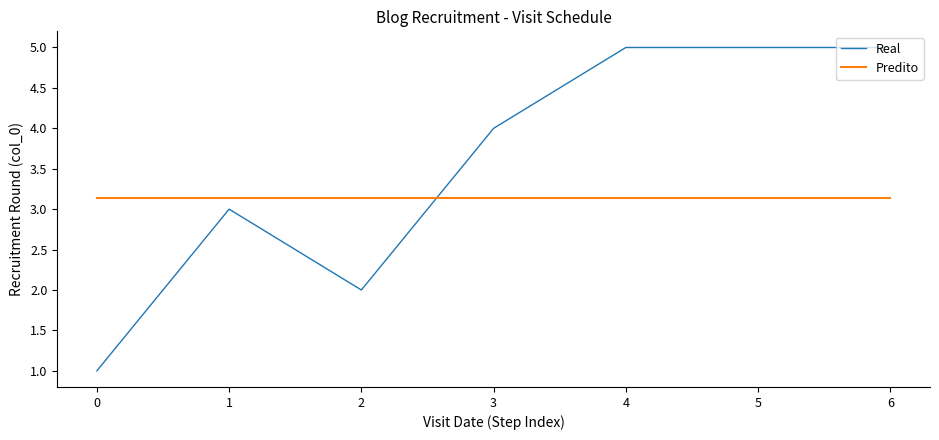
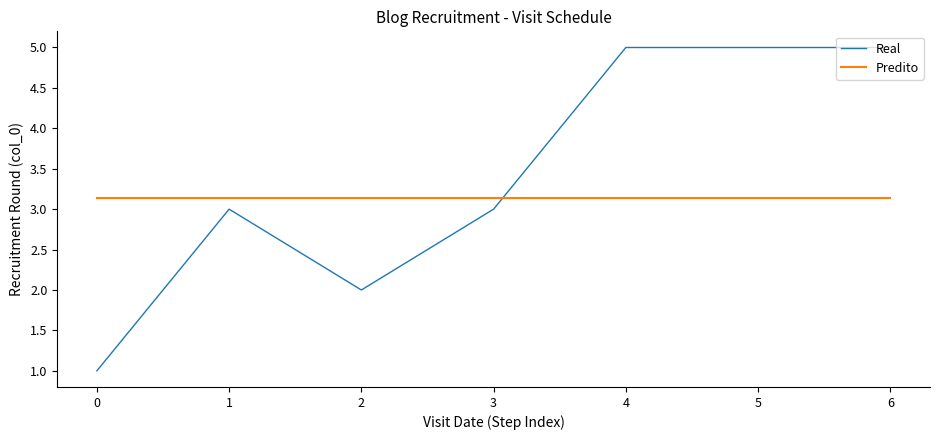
  {
    "Real": {
      "0": 1,
      "1": 3,
      "2": 2,
-     "3": 4,
+     "3": 3,
      "4": 5,
      "5": 5
    },
    "Predito": {
      "0": 3.1,
      "1": 3.1,
      "2": 3.1,
      "3": 3.1,
      "4": 3.1,
      "5": 3.1,
      "6": 3.1
    }
  }
